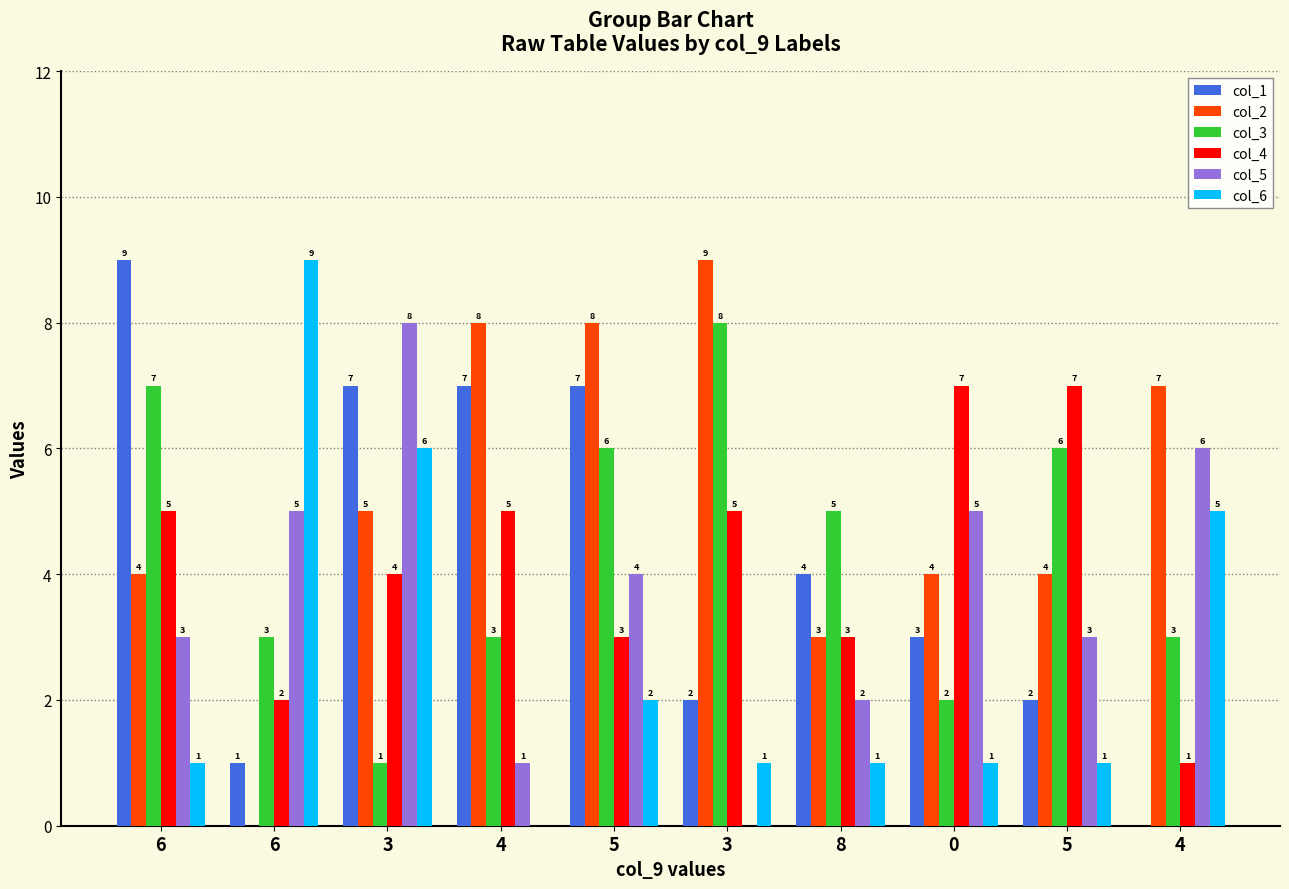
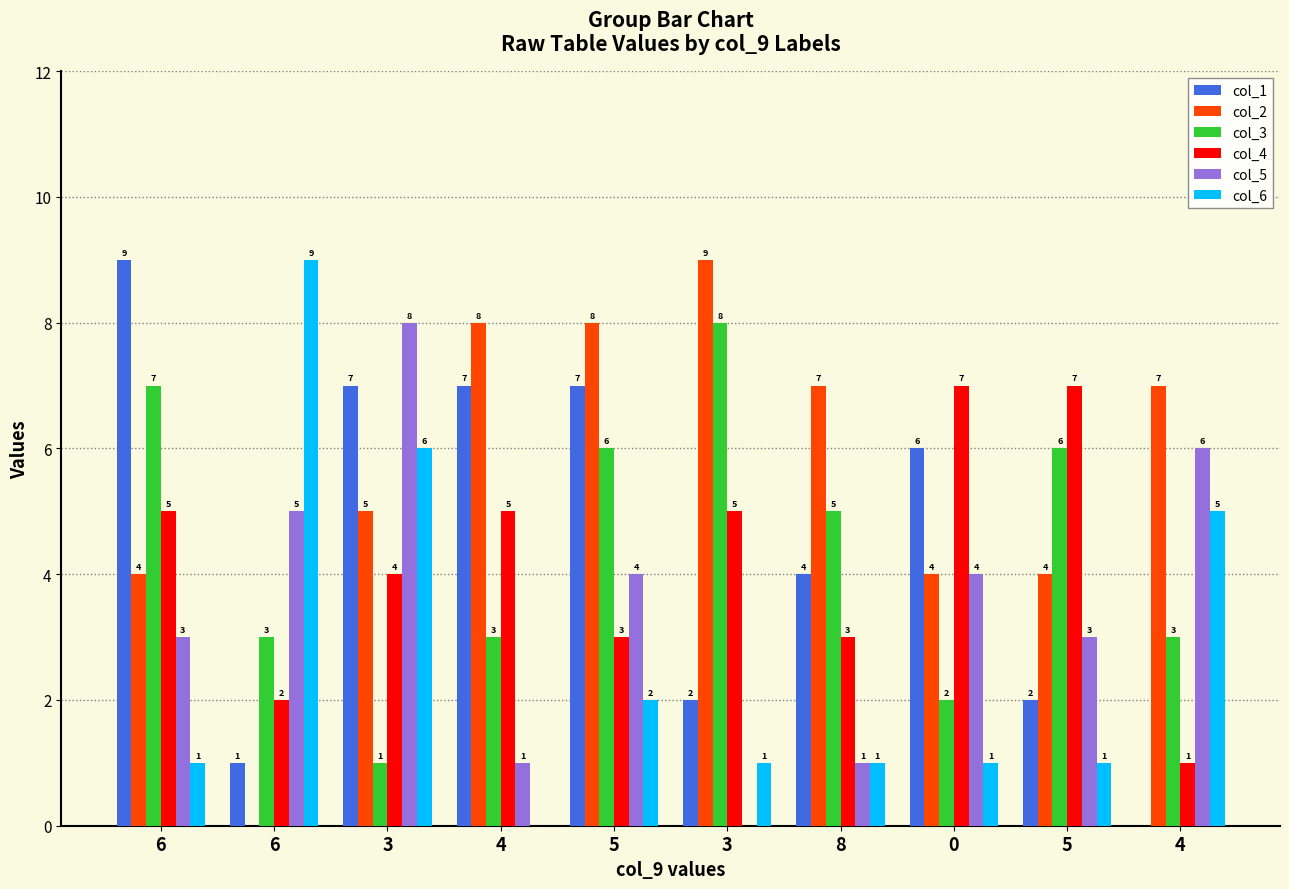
  {
    "col_1": {
      "8": 4,
-     "0": 3
+     "0": 6
    },
    "col_2": {
-     "8": 3,
+     "8": 7,
      "0": 4
    },
    "col_3": {
      "8": 5,
      "0": 2
    },
    "col_4": {
      "8": 3,
      "0": 7
    },
    "col_5": {
-     "8": 2,
-     "0": 5
+     "8": 1,
+     "0": 4
    },
    "col_6": {
      "8": 1,
      "0": 1
    }
  }
